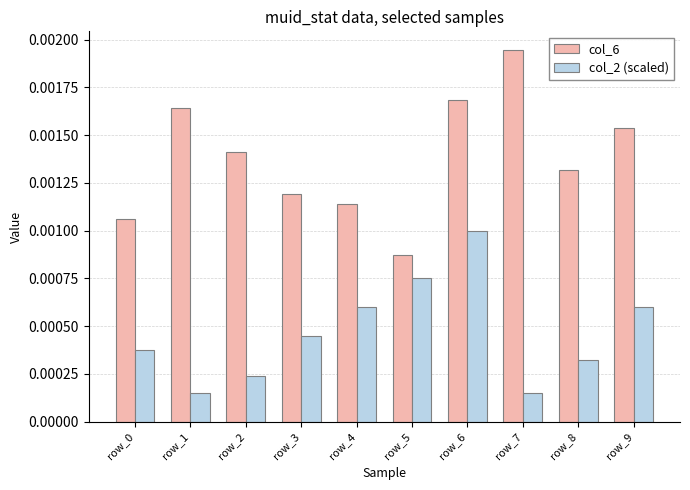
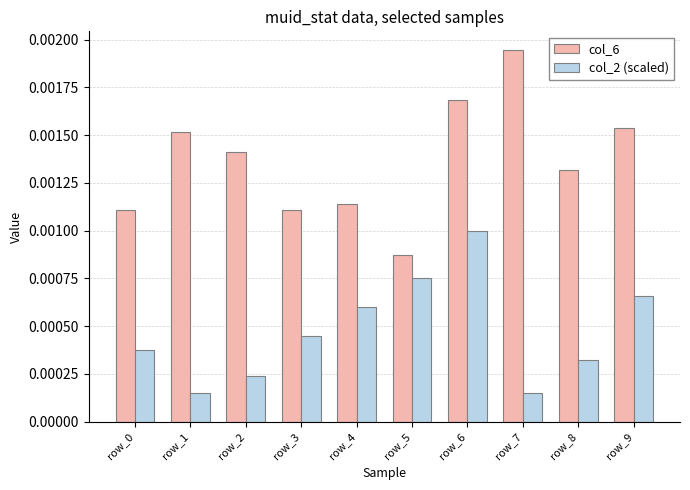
  {
    "col_6": {
-     "row_0": 0.00106,
-     "row_1": 0.00164,
+     "row_0": 0.00111,
+     "row_1": 0.00151,
      "row_2": 0.00141,
-     "row_3": 0.00119,
+     "row_3": 0.00111,
      "row_4": 0.00114,
      "row_5": 0.00087,
      "row_6": 0.00168,
      "row_7": 0.00195,
      "row_8": 0.00132,
      "row_9": 0.00154
    },
    "col_2 (scaled)": {
      "row_0": 0.00038,
      "row_1": 0.00015,
      "row_2": 0.00024,
      "row_3": 0.00045,
      "row_4": 0.00060,
      "row_5": 0.00075,
      "row_6": 0.00100,
      "row_7": 0.00015,
      "row_8": 0.00033,
-     "row_9": 0.00060
+     "row_9": 0.00066
    }
  }
